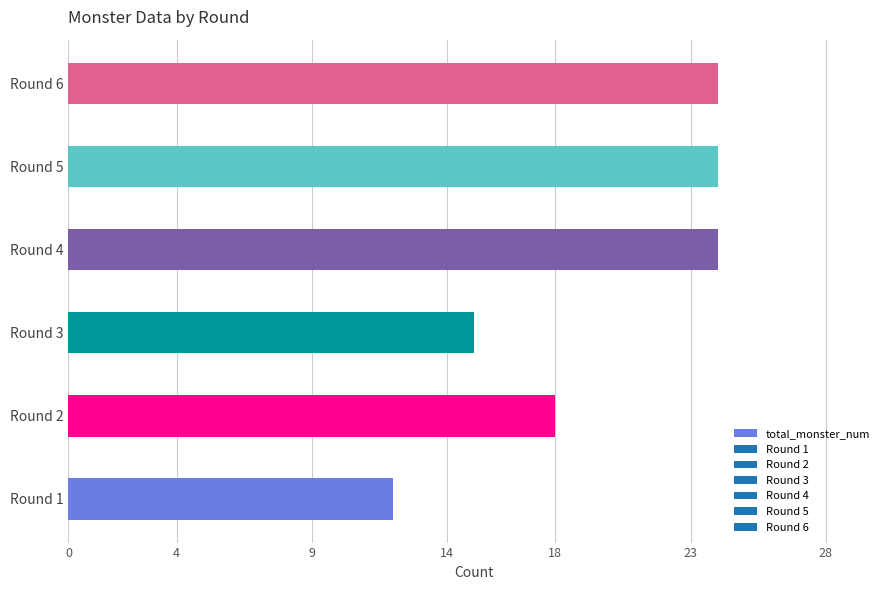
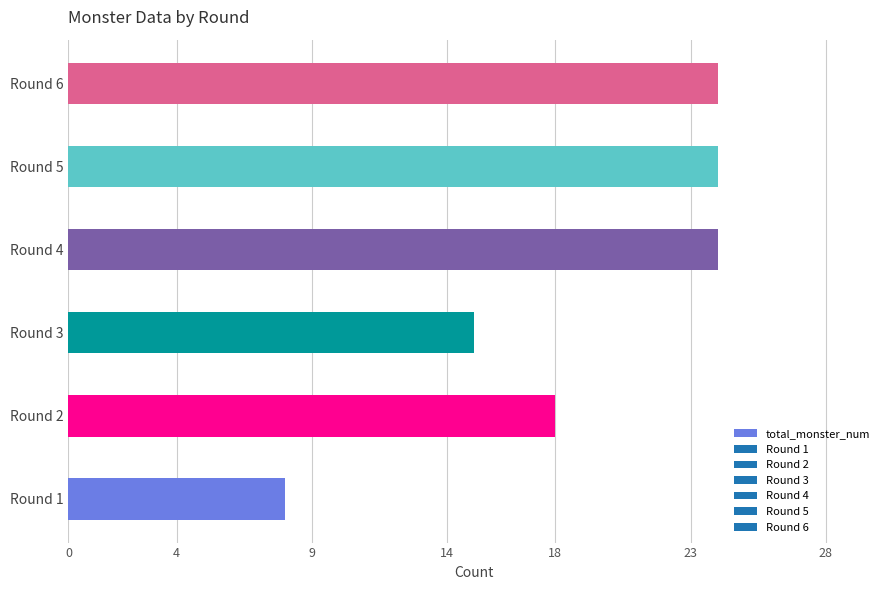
  {
    "Round 6": 24,
    "Round 5": 24,
    "Round 4": 24,
    "Round 3": 15,
    "Round 2": 18,
-   "Round 1": 12
+   "Round 1": 8
  }
